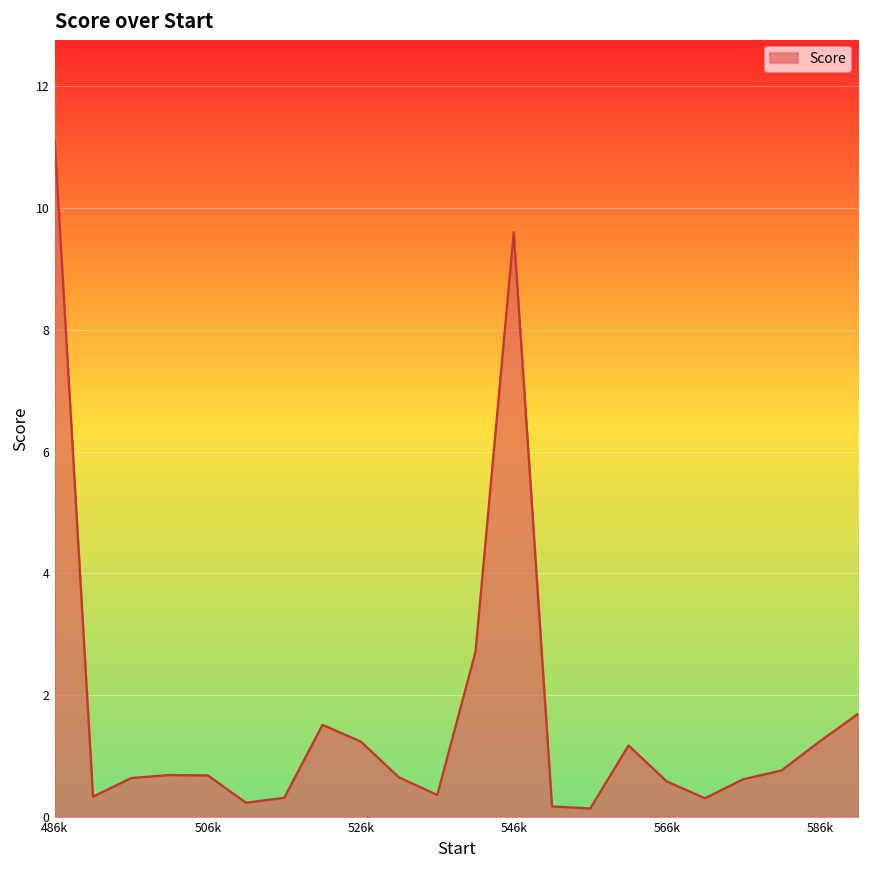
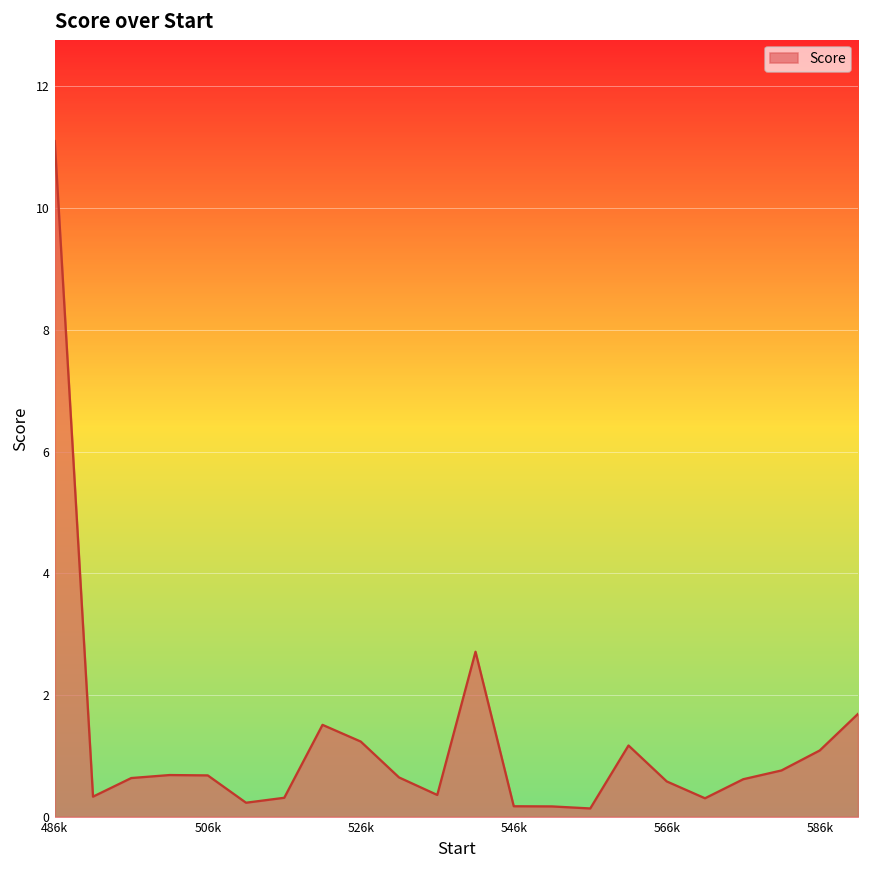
  {
    "486k": 11.1,
    "506k": 0.7,
    "526k": 1.2,
-   "546k": 9.6,
+   "546k": 0.2,
    "566k": 0.6,
-   "586k": 1.2
+   "586k": 1.1
  }
